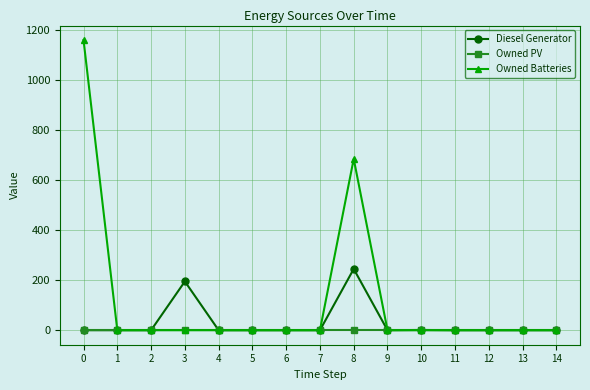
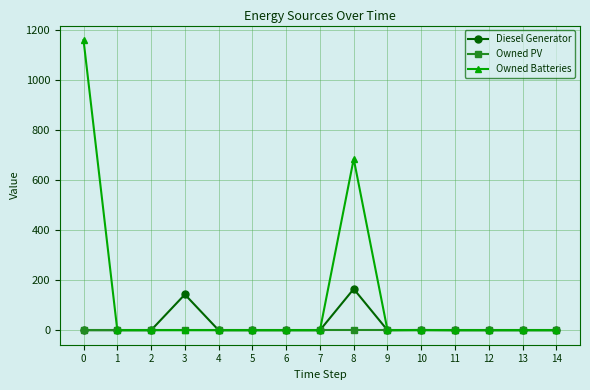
  {
    "Diesel Generator": {
-     "3": 200,
-     "8": 250
+     "3": 140,
+     "8": 170
    }
  }
